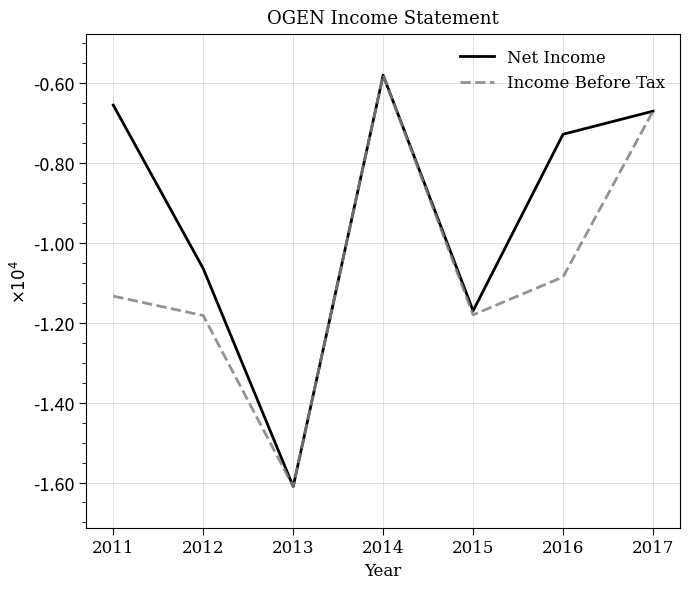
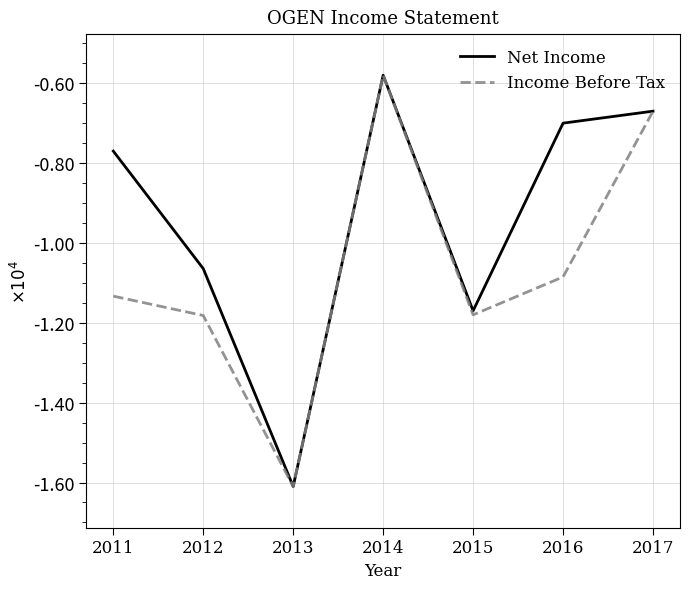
  {
    "Net Income": {
-     "2011": -0.65,
+     "2011": -0.77,
      "2012": -1.06,
      "2015": -1.17,
-     "2016": -0.73
+     "2016": -0.70
    },
    "Income Before Tax": {
      "2011": -1.13,
      "2012": -1.18,
      "2015": -1.18,
      "2016": -1.09
    }
  }
